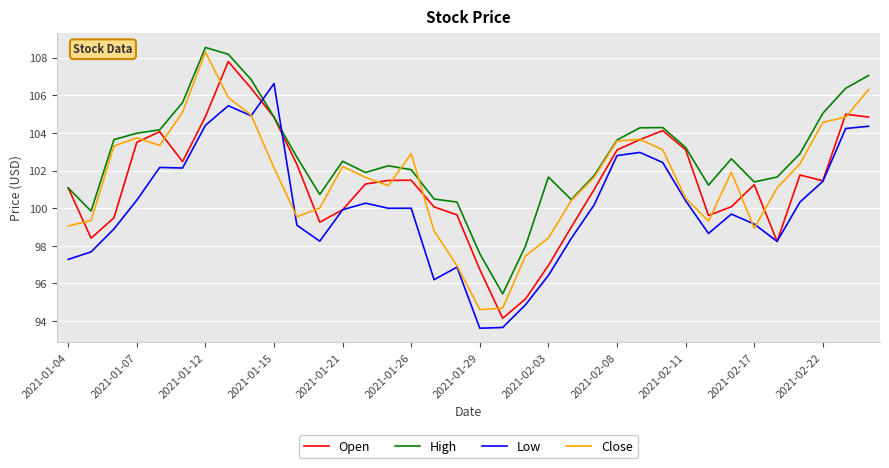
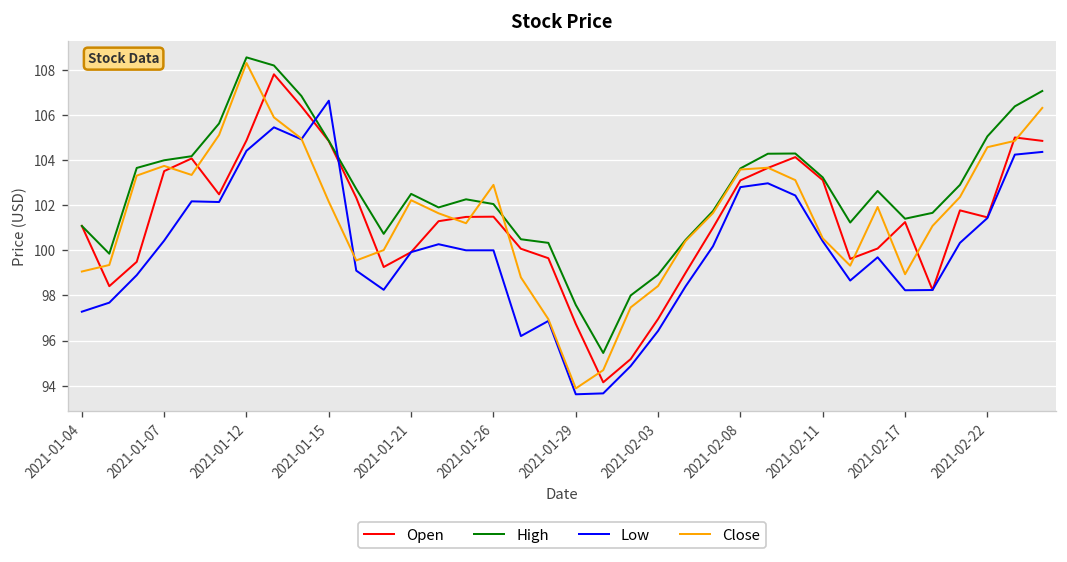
  {
    "Open": {
      "2021-01-07": 103.5,
      "2021-01-12": 104.9,
      "2021-01-26": 101.5,
      "2021-01-29": 96.7,
      "2021-02-03": 97.0,
      "2021-02-08": 103.1,
      "2021-02-17": 101.3
    },
    "High": {
      "2021-01-07": 104.0,
      "2021-01-12": 108.6,
      "2021-01-21": 102.5,
      "2021-01-26": 102.1,
      "2021-01-29": 97.6,
-     "2021-02-03": 101.7,
+     "2021-02-03": 98.9,
      "2021-02-17": 101.4,
      "2021-02-22": 105.1
    },
    "Low": {
      "2021-01-04": 97.3,
      "2021-01-07": 100.4,
      "2021-01-12": 104.4,
      "2021-01-15": 106.6,
      "2021-01-26": 100.0,
      "2021-01-29": 93.6,
      "2021-02-03": 96.4,
      "2021-02-08": 102.8,
-     "2021-02-17": 99.2
+     "2021-02-17": 98.2
    },
    "Close": {
      "2021-01-04": 99.1,
      "2021-01-07": 103.7,
      "2021-01-12": 108.3,
      "2021-01-15": 102.2,
      "2021-01-21": 102.2,
      "2021-01-26": 102.9,
-     "2021-01-29": 94.6,
+     "2021-01-29": 93.9,
      "2021-02-03": 98.4,
      "2021-02-17": 98.9,
      "2021-02-22": 104.6
    }
  }
